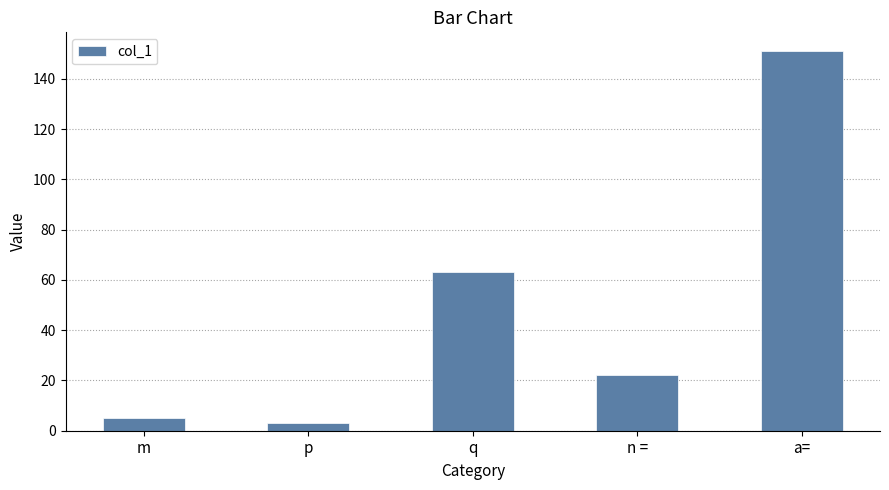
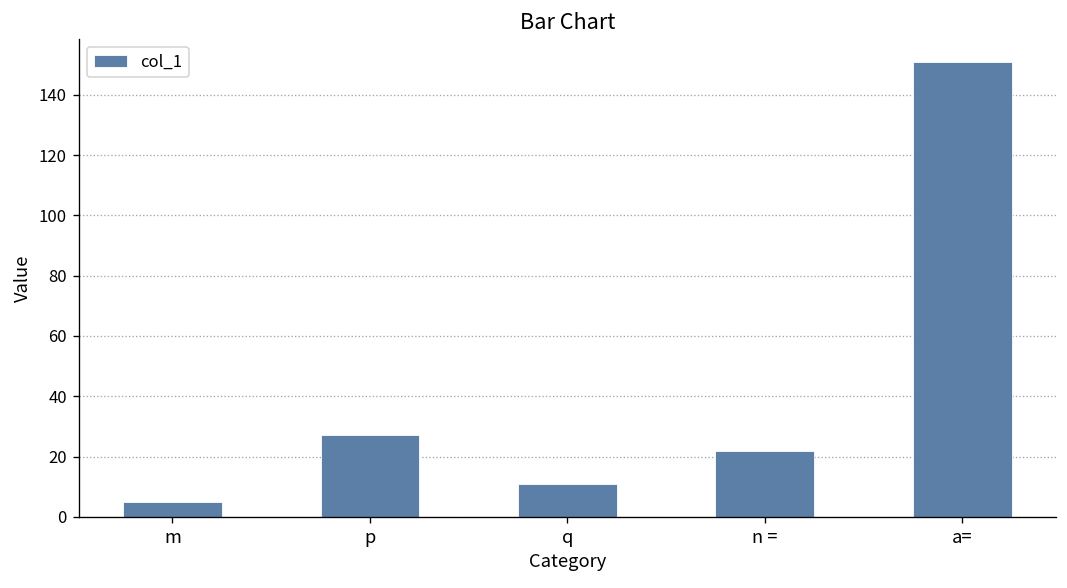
  {
    "m": 5,
-   "p": 3,
-   "q": 63,
+   "p": 27,
+   "q": 11,
    "n =": 22,
    "a=": 151
  }
